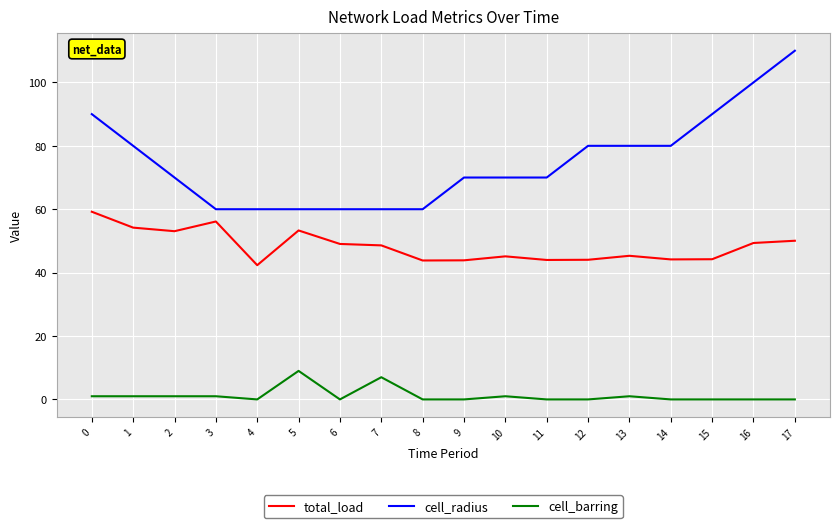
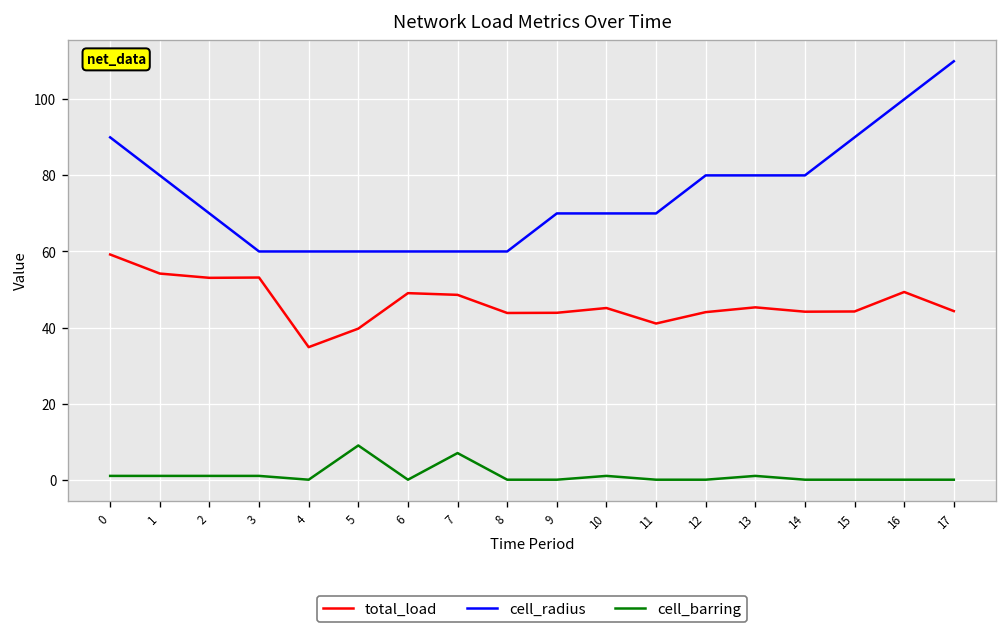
  {
    "total_load": {
      "0": 59,
      "1": 54,
      "2": 53,
-     "3": 56,
-     "4": 42,
-     "5": 53,
+     "3": 53,
+     "4": 35,
+     "5": 40,
      "6": 49,
      "7": 49,
      "8": 44,
      "9": 44,
      "10": 45,
-     "11": 44,
+     "11": 41,
      "12": 44,
      "13": 45,
      "14": 44,
      "15": 44,
      "16": 49,
-     "17": 50
+     "17": 44
    },
    "cell_radius": {
      "0": 90,
      "1": 80,
      "2": 70,
      "3": 60,
      "4": 60,
      "5": 60,
      "6": 60,
      "7": 60,
      "8": 60,
      "9": 70,
      "10": 70,
      "11": 70,
      "12": 80,
      "13": 80,
      "14": 80,
      "15": 90,
      "16": 100,
      "17": 110
    },
    "cell_barring": {
      "0": 1,
      "1": 1,
      "2": 1,
      "3": 1,
      "4": 0,
      "5": 9,
      "6": 0,
      "7": 7,
      "8": 0,
      "9": 0,
      "10": 1,
      "11": 0,
      "12": 0,
      "13": 1,
      "14": 0,
      "15": 0,
      "16": 0,
      "17": 0
    }
  }
